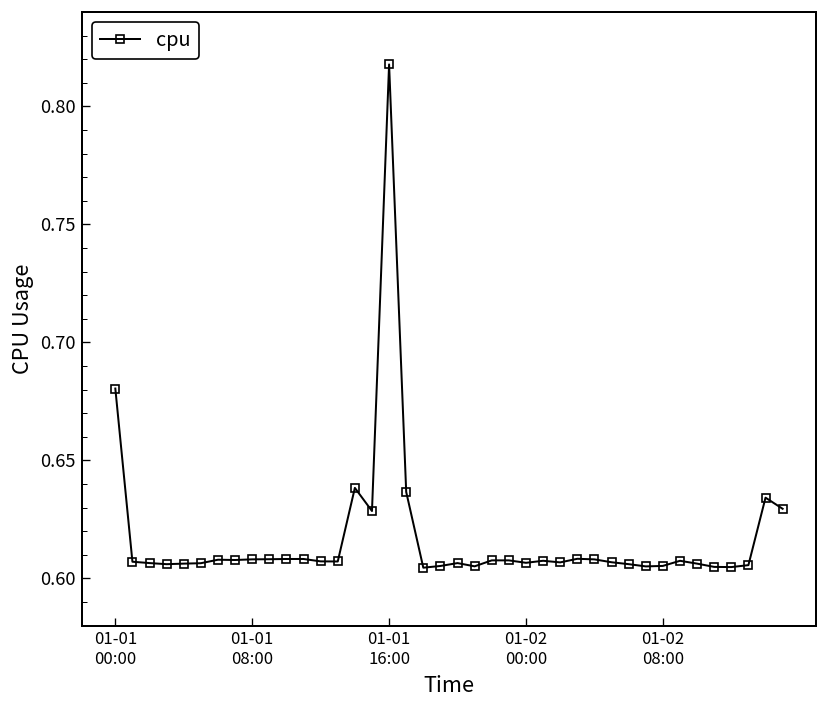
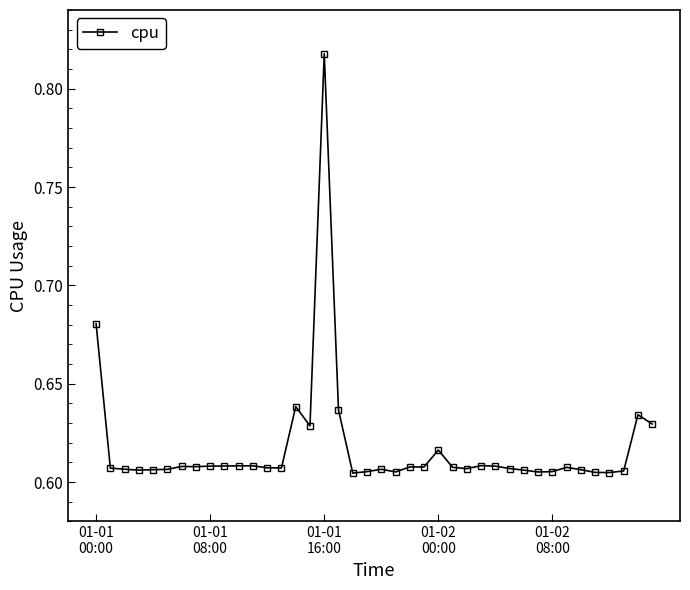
  {
    "01-01 00:00": 0.680,
    "01-01 08:00": 0.608,
    "01-01 16:00": 0.818,
-   "01-02 00:00": 0.607,
+   "01-02 00:00": 0.616,
    "01-02 08:00": 0.605
  }
